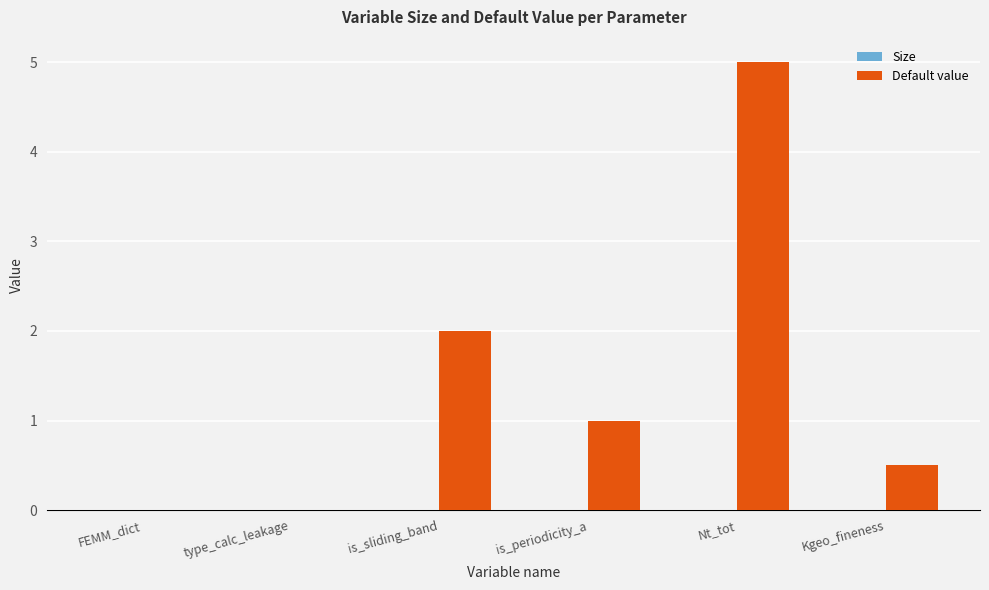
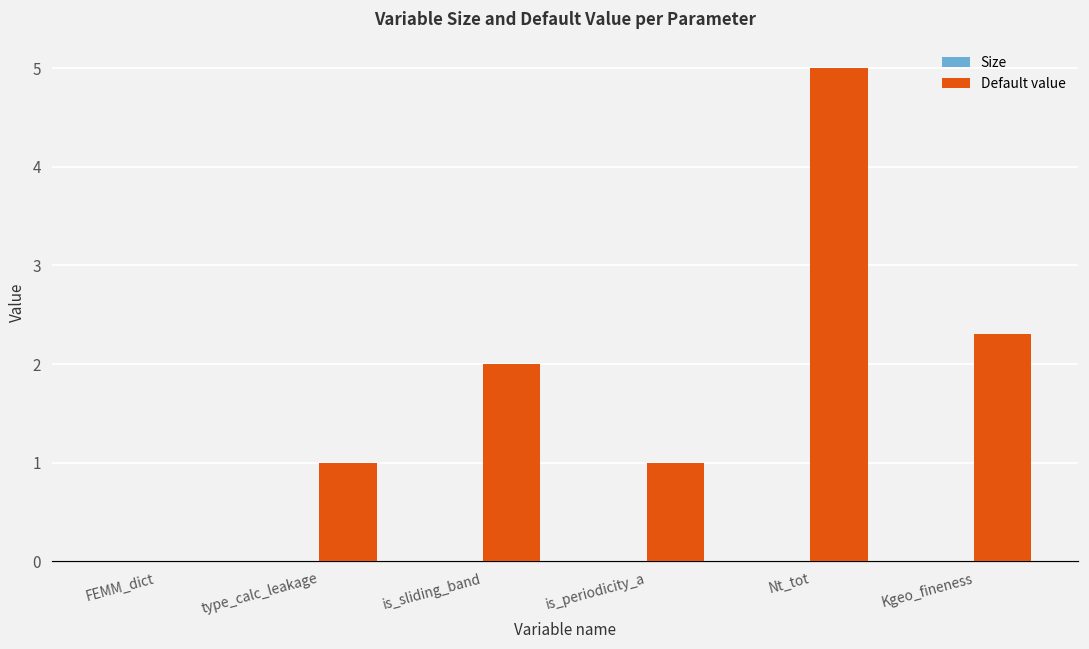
  {
    "Size": {
      "FEMM_dict": 0.0,
      "type_calc_leakage": 0.0,
      "is_sliding_band": 0.0,
      "is_periodicity_a": 0.0,
      "Nt_tot": 0.0,
      "Kgeo_fineness": 0.0
    },
    "Default value": {
      "FEMM_dict": 0.0,
-     "type_calc_leakage": 0,
+     "type_calc_leakage": 1,
      "is_sliding_band": 2.0,
      "is_periodicity_a": 1.0,
      "Nt_tot": 5.0,
-     "Kgeo_fineness": 0.5
+     "Kgeo_fineness": 2.3
    }
  }
